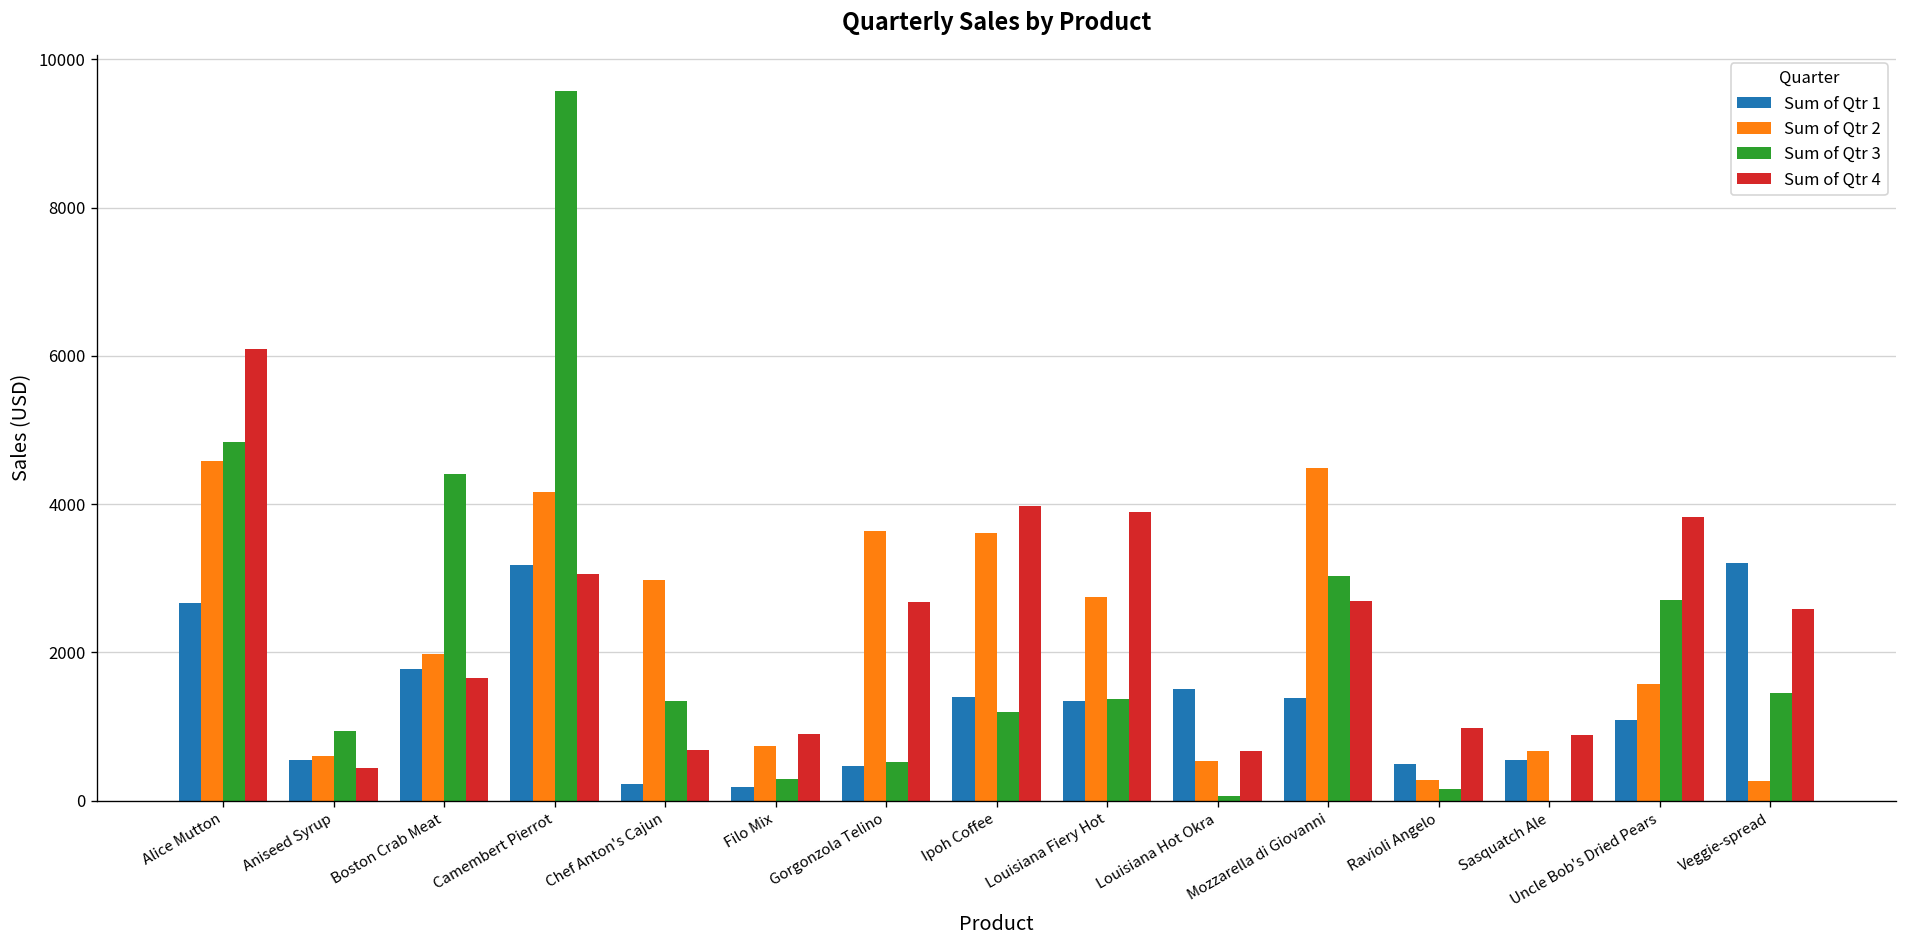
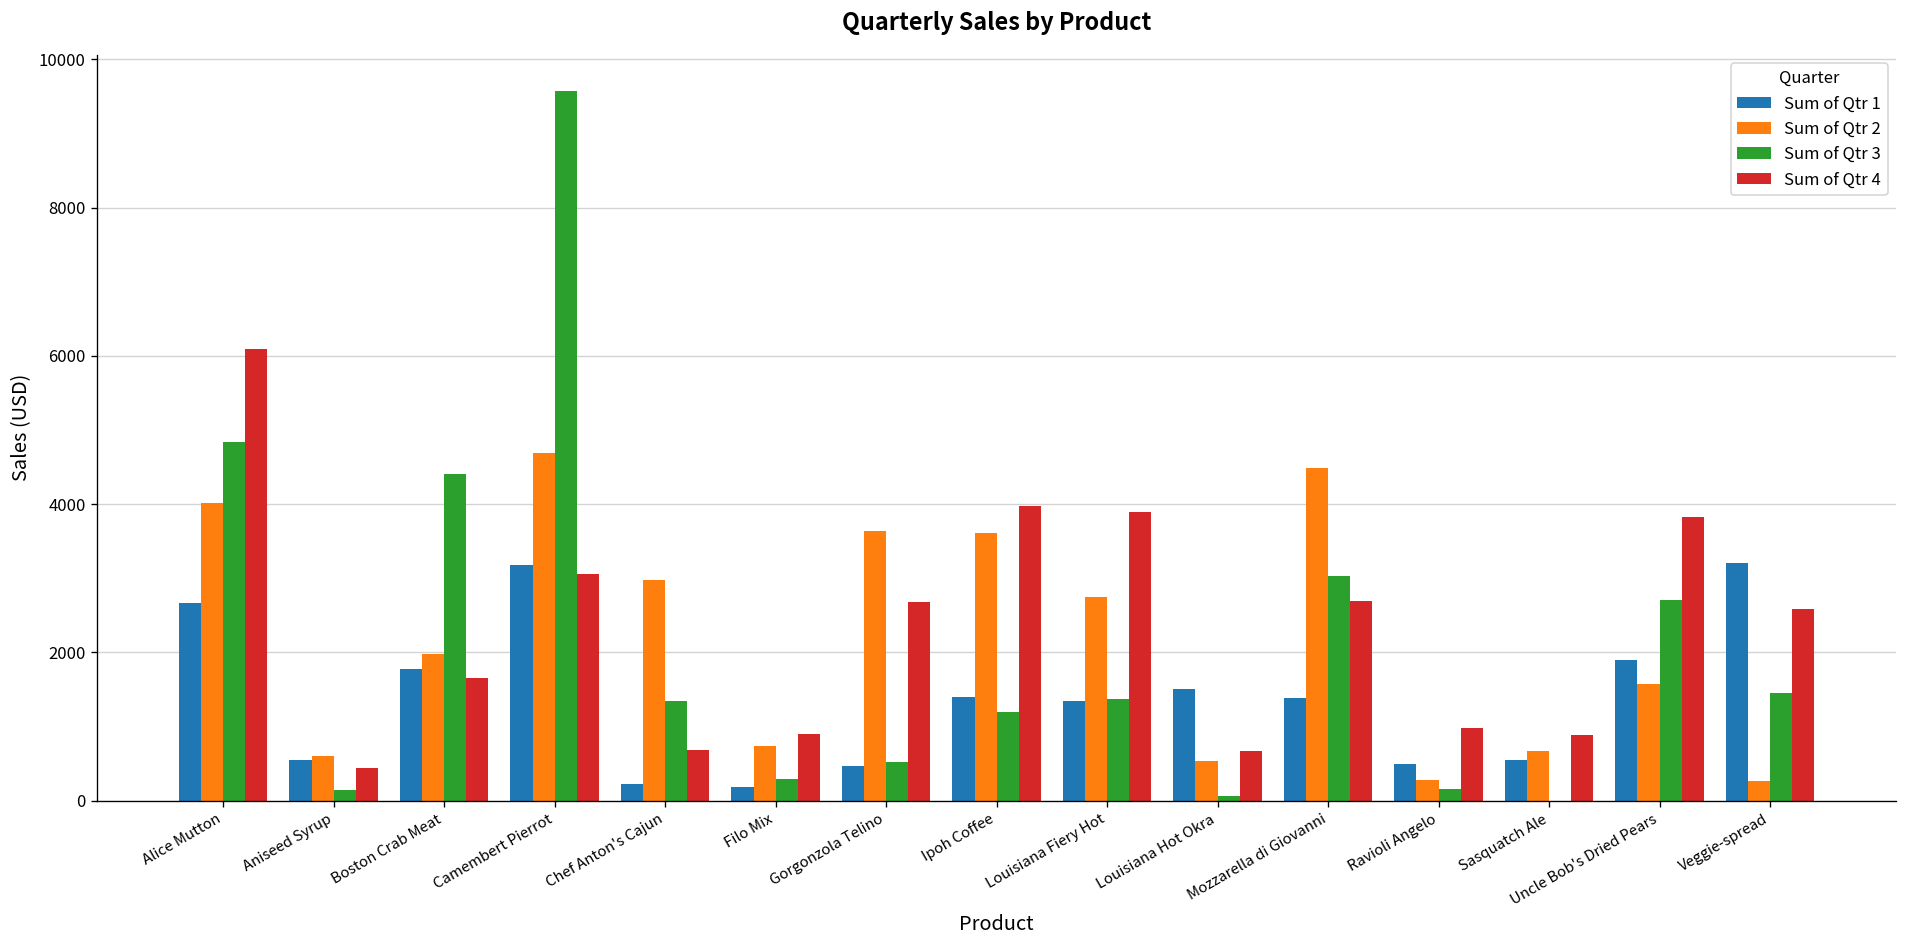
  {
    "Sum of Qtr 1": {
      "Alice Mutton": 2700,
      "Aniseed Syrup": 500,
      "Boston Crab Meat": 1800,
      "Camembert Pierrot": 3200,
      "Chef Anton's Cajun": 200,
      "Filo Mix": 200,
      "Gorgonzola Telino": 500,
      "Ipoh Coffee": 1400,
      "Louisiana Fiery Hot": 1300,
      "Louisiana Hot Okra": 1500,
      "Mozzarella di Giovanni": 1400,
      "Ravioli Angelo": 500,
      "Sasquatch Ale": 600,
-     "Uncle Bob's Dried Pears": 1100,
+     "Uncle Bob's Dried Pears": 1900,
      "Veggie-spread": 3200
    },
    "Sum of Qtr 2": {
-     "Alice Mutton": 4600,
+     "Alice Mutton": 4000,
      "Aniseed Syrup": 600,
      "Boston Crab Meat": 2000,
-     "Camembert Pierrot": 4200,
+     "Camembert Pierrot": 4700,
      "Chef Anton's Cajun": 3000,
      "Filo Mix": 700,
      "Gorgonzola Telino": 3600,
      "Ipoh Coffee": 3600,
      "Louisiana Fiery Hot": 2800,
      "Louisiana Hot Okra": 500,
      "Mozzarella di Giovanni": 4500,
      "Ravioli Angelo": 300,
      "Sasquatch Ale": 700,
      "Uncle Bob's Dried Pears": 1600,
      "Veggie-spread": 300
    },
    "Sum of Qtr 3": {
      "Alice Mutton": 4800,
-     "Aniseed Syrup": 900,
+     "Aniseed Syrup": 100,
      "Boston Crab Meat": 4400,
      "Camembert Pierrot": 9600,
      "Chef Anton's Cajun": 1300,
      "Filo Mix": 300,
      "Gorgonzola Telino": 500,
      "Ipoh Coffee": 1200,
      "Louisiana Fiery Hot": 1400,
      "Louisiana Hot Okra": 100,
      "Mozzarella di Giovanni": 3000,
      "Ravioli Angelo": 200,
      "Sasquatch Ale": 0,
      "Uncle Bob's Dried Pears": 2700,
      "Veggie-spread": 1400
    },
    "Sum of Qtr 4": {
      "Alice Mutton": 6100,
      "Aniseed Syrup": 400,
      "Boston Crab Meat": 1700,
      "Camembert Pierrot": 3100,
      "Chef Anton's Cajun": 700,
      "Filo Mix": 900,
      "Gorgonzola Telino": 2700,
      "Ipoh Coffee": 4000,
      "Louisiana Fiery Hot": 3900,
      "Louisiana Hot Okra": 700,
      "Mozzarella di Giovanni": 2700,
      "Ravioli Angelo": 1000,
      "Sasquatch Ale": 900,
      "Uncle Bob's Dried Pears": 3800,
      "Veggie-spread": 2600
    }
  }
